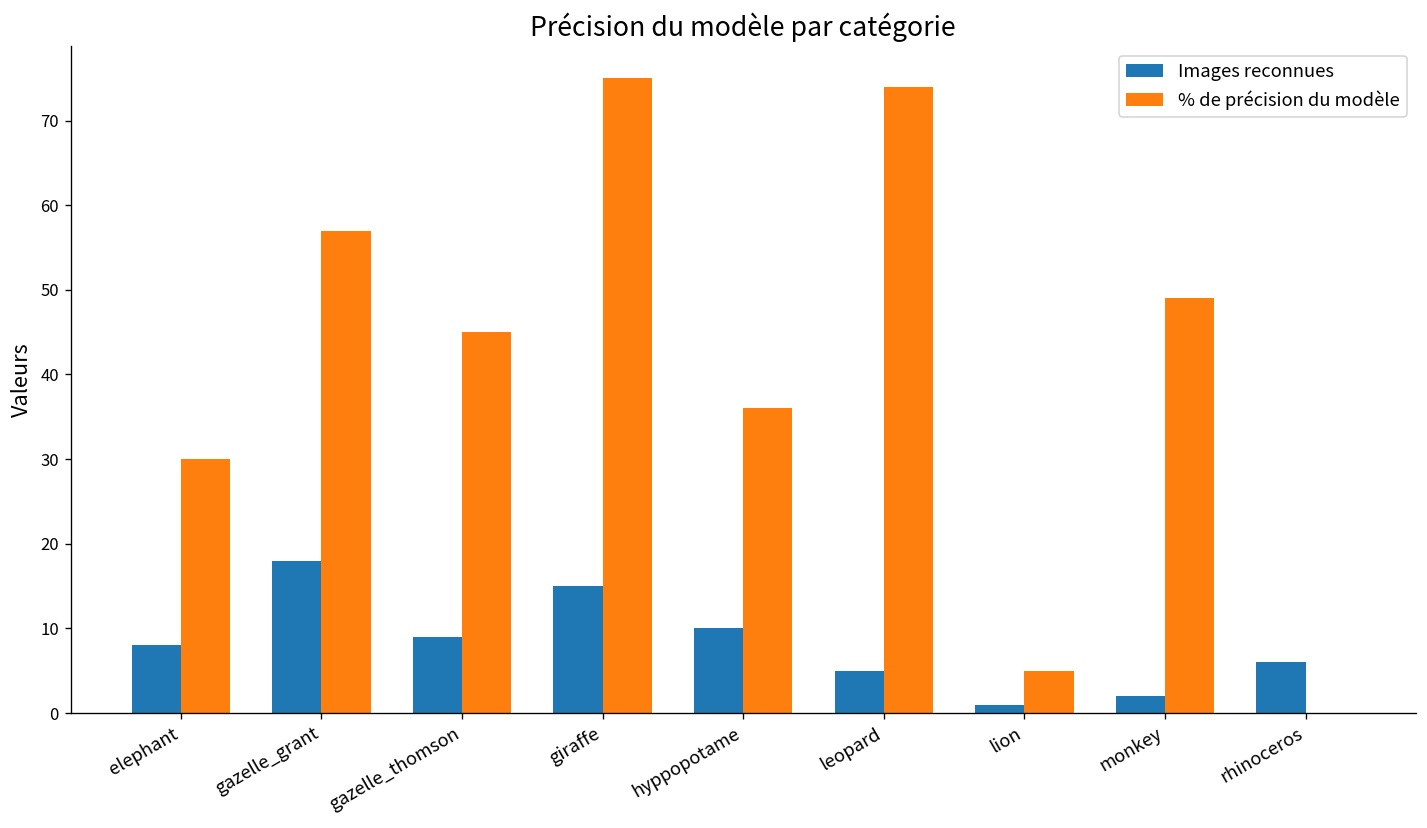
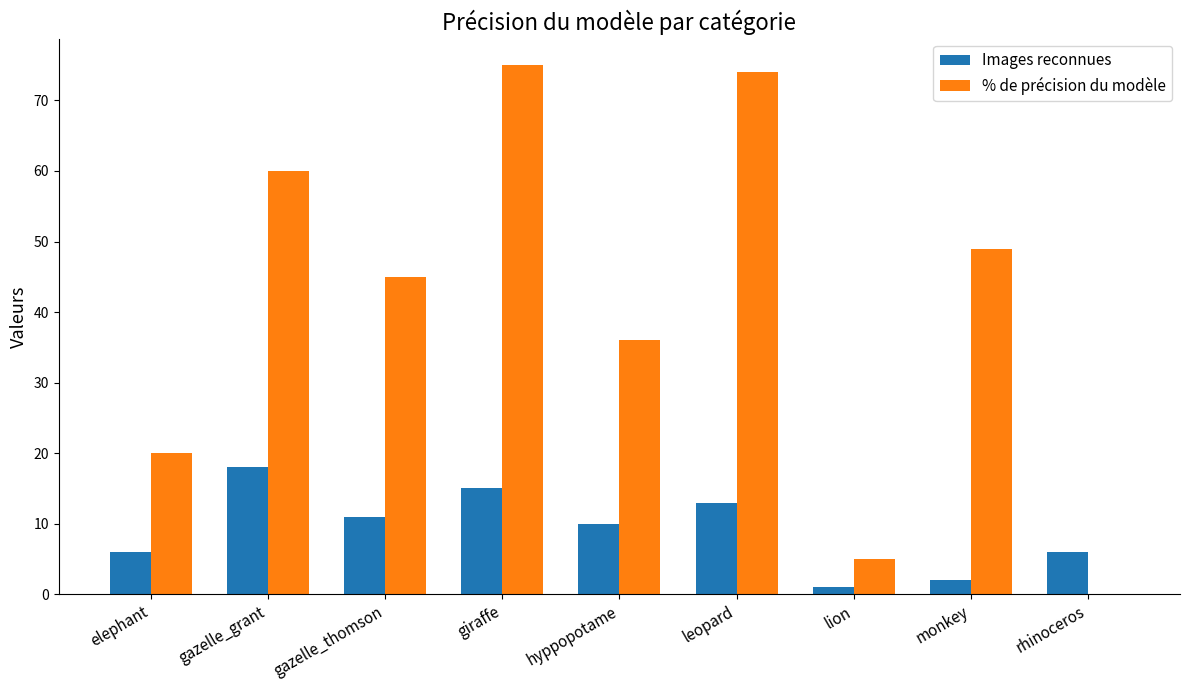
  {
    "Images reconnues": {
-     "elephant": 8,
+     "elephant": 6,
      "gazelle_grant": 18,
-     "gazelle_thomson": 9,
+     "gazelle_thomson": 11,
      "giraffe": 15,
      "hyppopotame": 10,
-     "leopard": 5,
+     "leopard": 13,
      "lion": 1,
      "monkey": 2,
      "rhinoceros": 6
    },
    "% de précision du modèle": {
-     "elephant": 30,
-     "gazelle_grant": 57,
+     "elephant": 20,
+     "gazelle_grant": 60,
      "gazelle_thomson": 45,
      "giraffe": 75,
      "hyppopotame": 36,
      "leopard": 74,
      "lion": 5,
      "monkey": 49,
      "rhinoceros": 0
    }
  }
